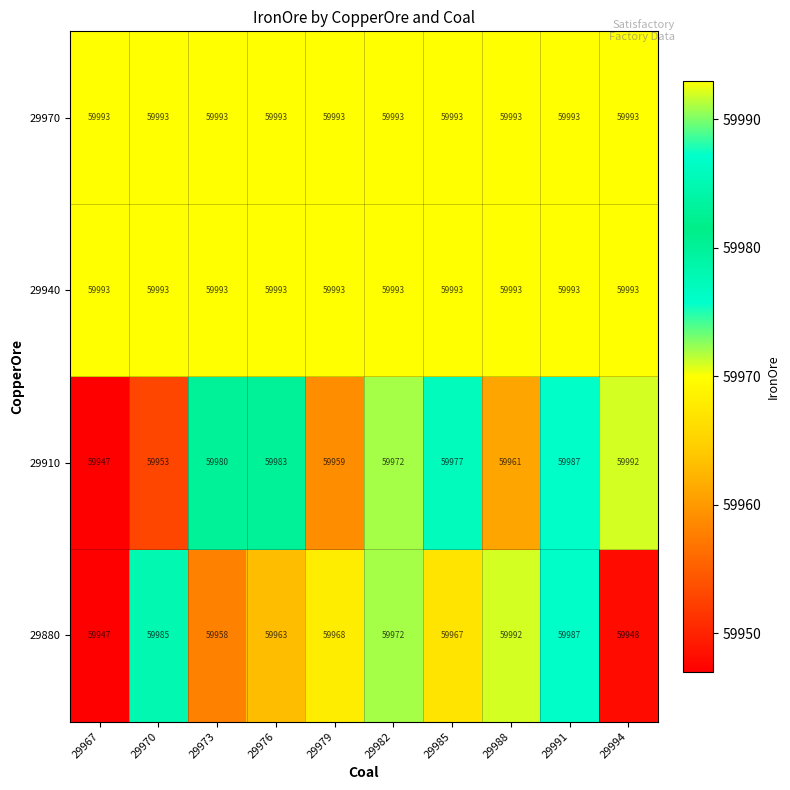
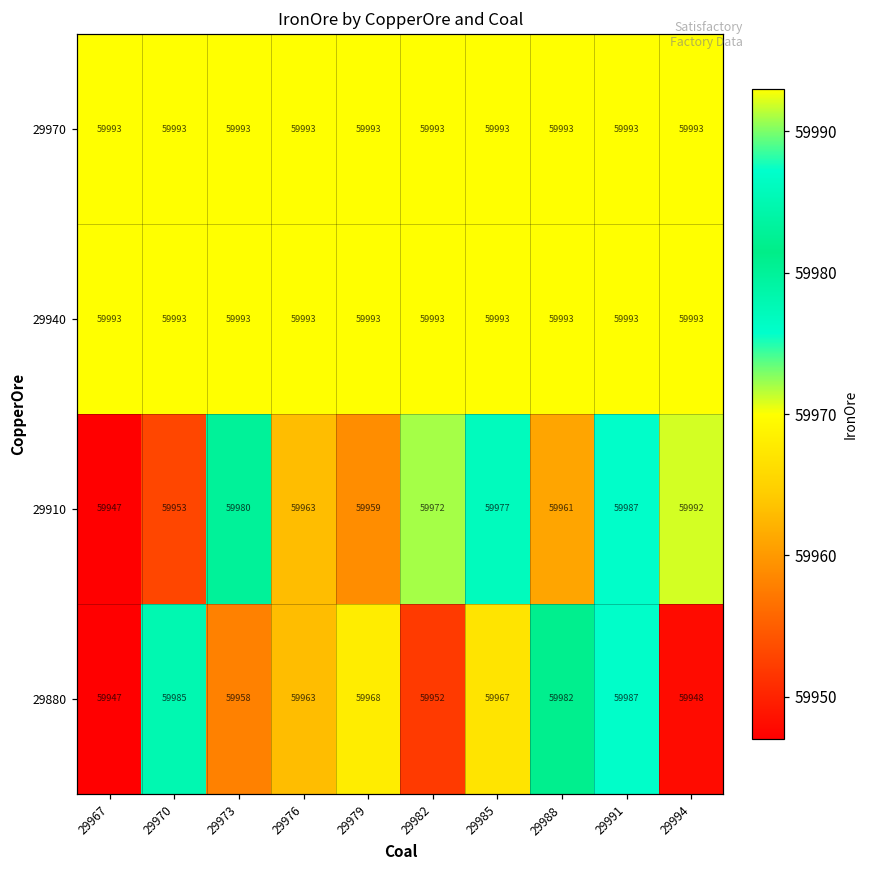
  {
    "29970": {
      "29967": 59993,
      "29970": 59993,
      "29973": 59993,
      "29976": 59993,
      "29979": 59993,
      "29982": 59993,
      "29985": 59993,
      "29988": 59993,
      "29991": 59993,
      "29994": 59993
    },
    "29940": {
      "29967": 59993,
      "29970": 59993,
      "29973": 59993,
      "29976": 59993,
      "29979": 59993,
      "29982": 59993,
      "29985": 59993,
      "29988": 59993,
      "29991": 59993,
      "29994": 59993
    },
    "29910": {
      "29967": 59947,
      "29970": 59953,
      "29973": 59980,
-     "29976": 59983,
+     "29976": 59963,
      "29979": 59959,
      "29982": 59972,
      "29985": 59977,
      "29988": 59961,
      "29991": 59987,
      "29994": 59992
    },
    "29880": {
      "29967": 59947,
      "29970": 59985,
      "29973": 59958,
      "29976": 59963,
      "29979": 59968,
-     "29982": 59972,
+     "29982": 59952,
      "29985": 59967,
-     "29988": 59992,
+     "29988": 59982,
      "29991": 59987,
      "29994": 59948
    }
  }
